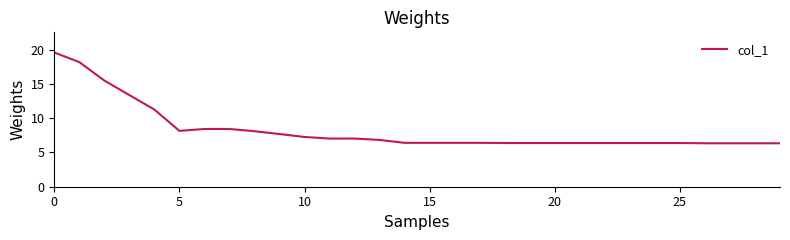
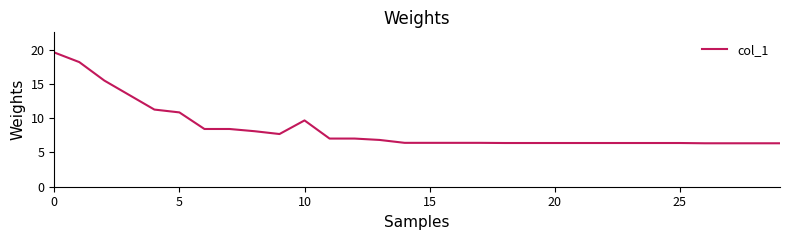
  {
    "0": 20,
-   "5": 8,
-   "10": 7,
+   "5": 11,
+   "10": 10,
    "15": 6,
    "20": 6,
    "25": 6
  }
